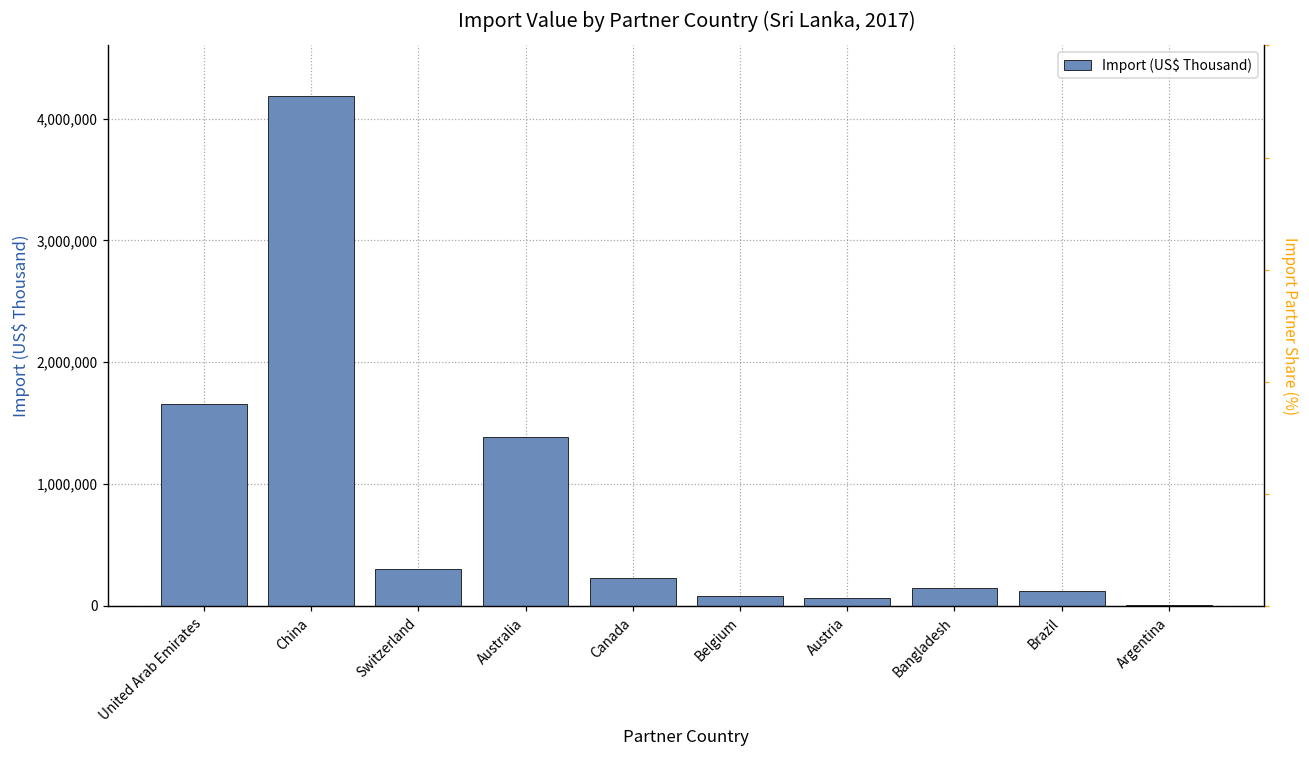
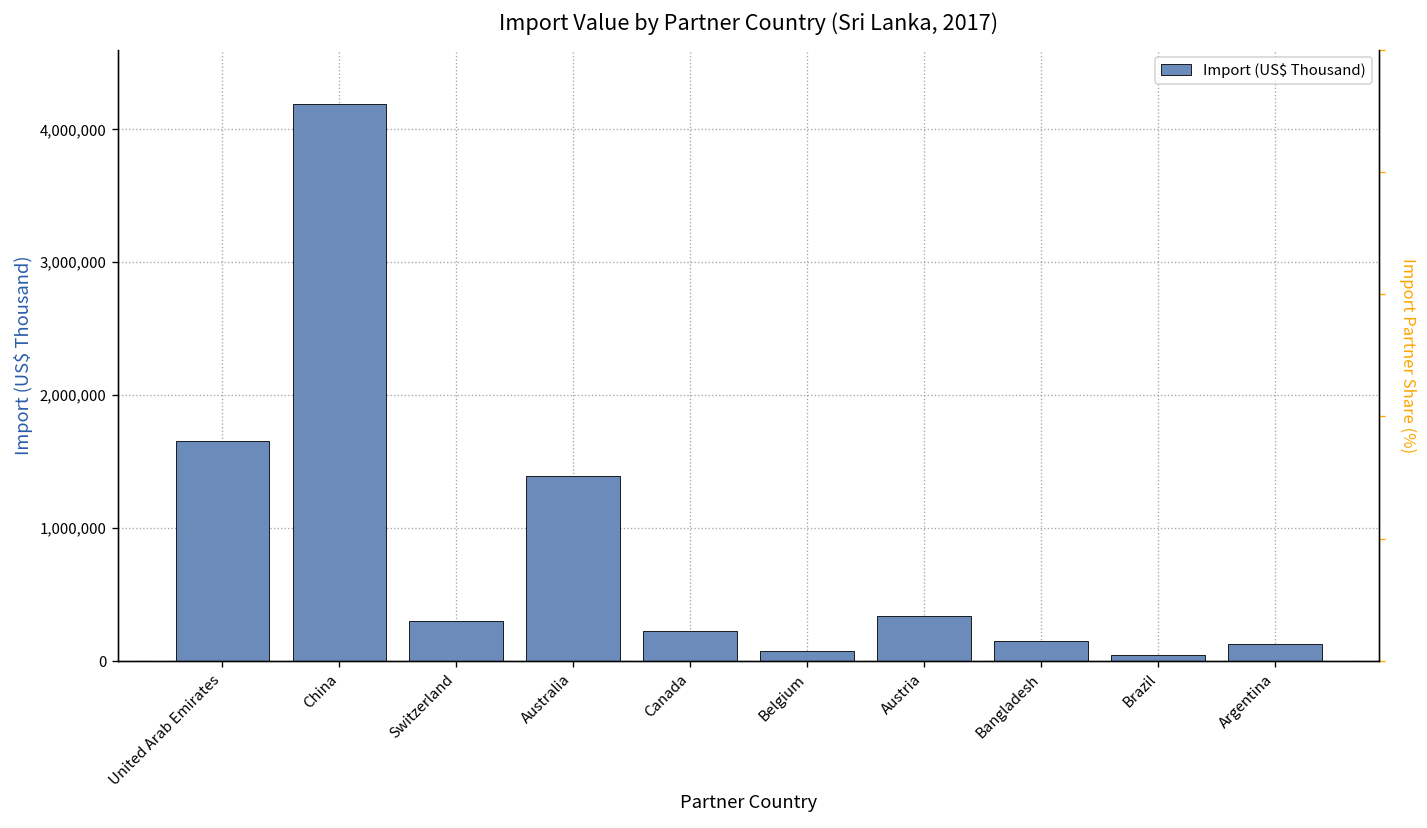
  {
    "United Arab Emirates": "1,650,000",
    "China": "4,190,000",
    "Switzerland": "300,000",
    "Australia": "1,390,000",
    "Canada": "230,000",
    "Belgium": "80,000",
-   "Austria": "70,000",
+   "Austria": "340,000",
    "Bangladesh": "150,000",
-   "Brazil": "130,000",
-   "Argentina": "10,000"
+   "Brazil": "40,000",
+   "Argentina": "130,000"
  }
